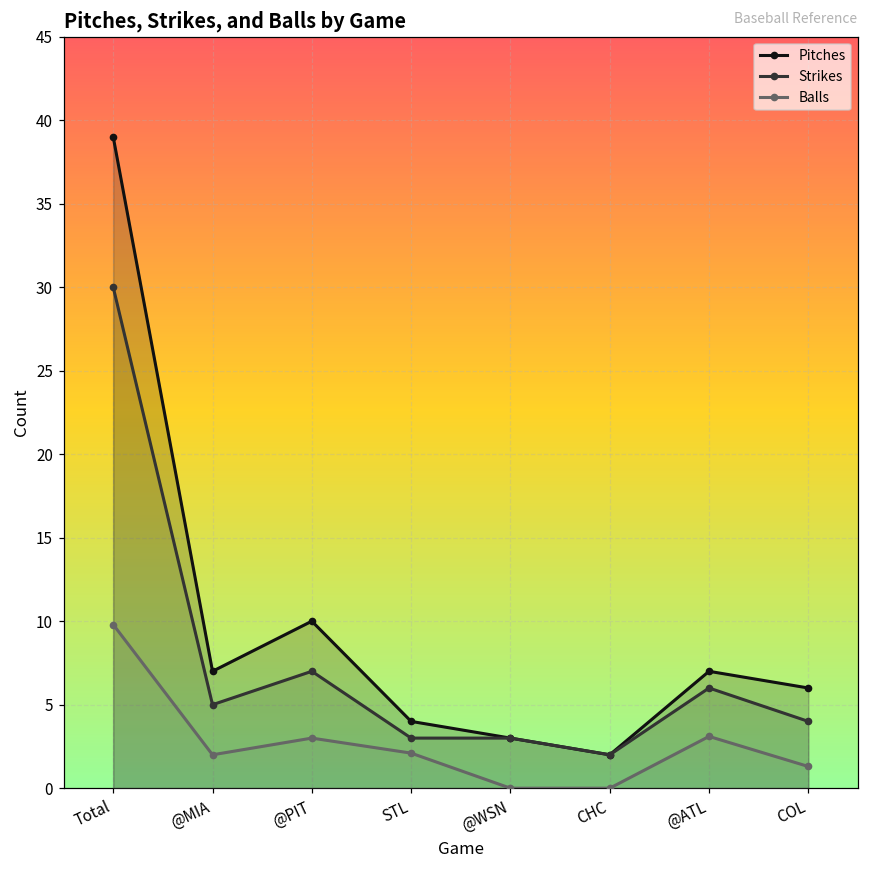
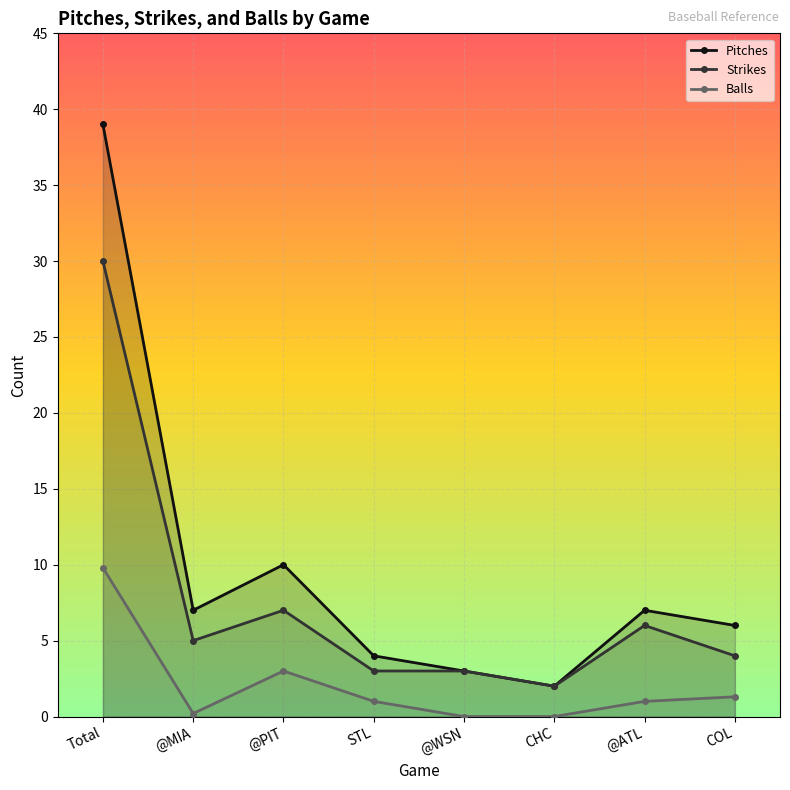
  {
    "Balls": {
      "Total": 9.8,
-     "@MIA": 2.0,
+     "@MIA": 0.2,
      "@PIT": 3.0,
-     "STL": 2.1,
+     "STL": 1.0,
      "@WSN": 0.0,
      "CHC": 0.0,
-     "@ATL": 3.1,
+     "@ATL": 1.0,
      "COL": 1.3
    }
  }
